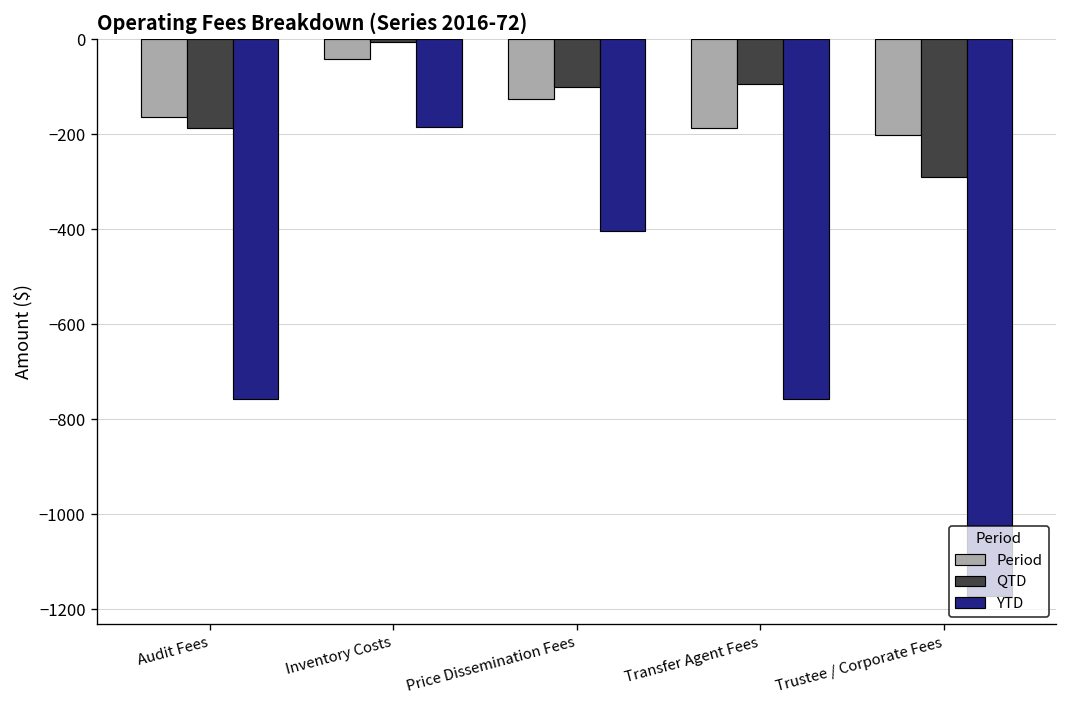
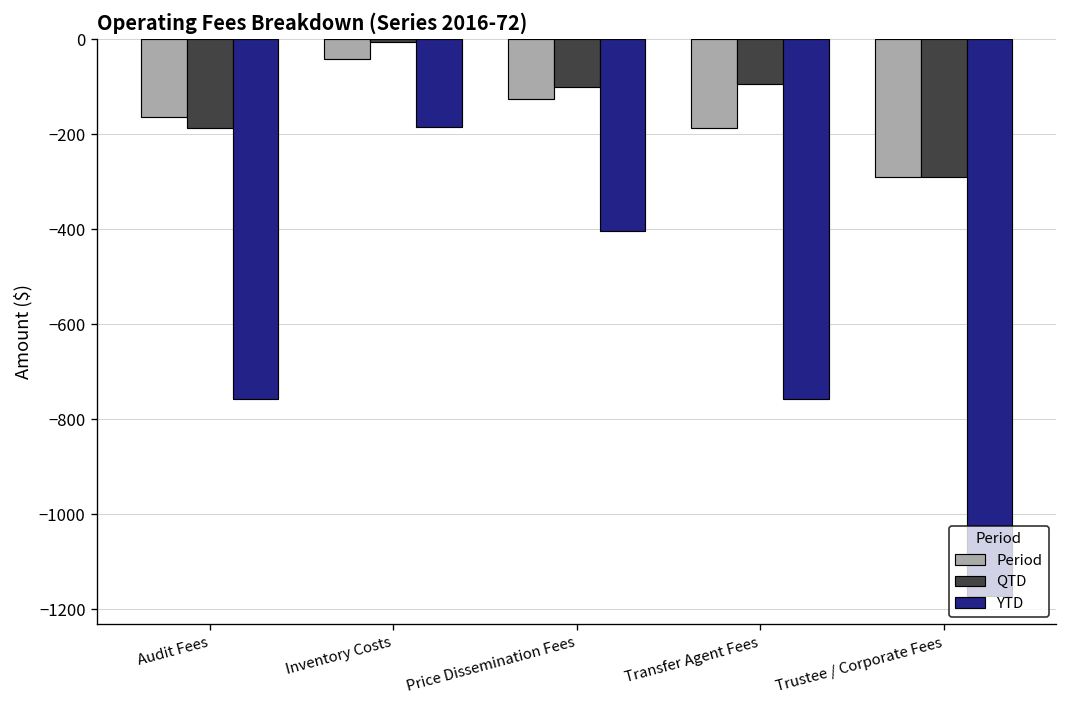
  {
    "Period": {
      "Audit Fees": -160,
      "Inventory Costs": -40,
      "Price Dissemination Fees": -130,
      "Transfer Agent Fees": -190,
-     "Trustee / Corporate Fees": -200
+     "Trustee / Corporate Fees": -290
    },
    "QTD": {
      "Audit Fees": -190,
      "Price Dissemination Fees": -100,
      "Transfer Agent Fees": -90,
      "Trustee / Corporate Fees": -290
    },
    "YTD": {
      "Audit Fees": -760,
      "Inventory Costs": -190,
      "Price Dissemination Fees": -400,
      "Transfer Agent Fees": -760
    }
  }
